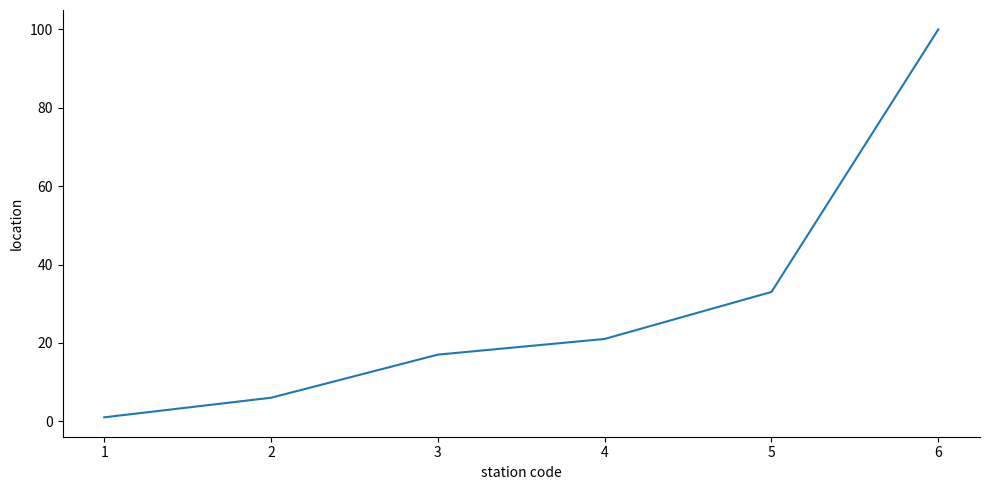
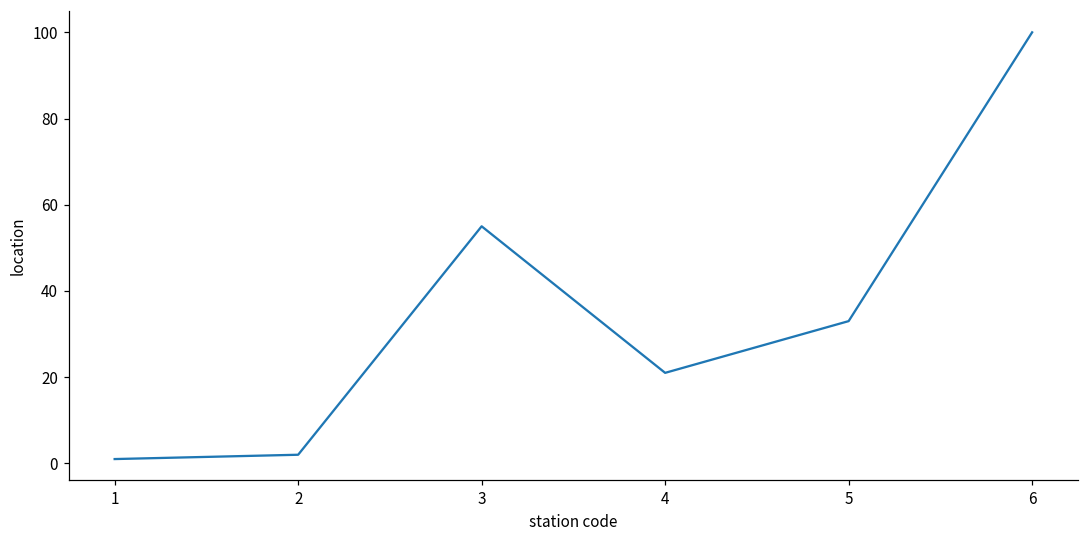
  {
    "1": 1,
-   "2": 6,
-   "3": 17,
+   "2": 2,
+   "3": 55,
    "4": 21,
    "5": 33,
    "6": 100
  }
